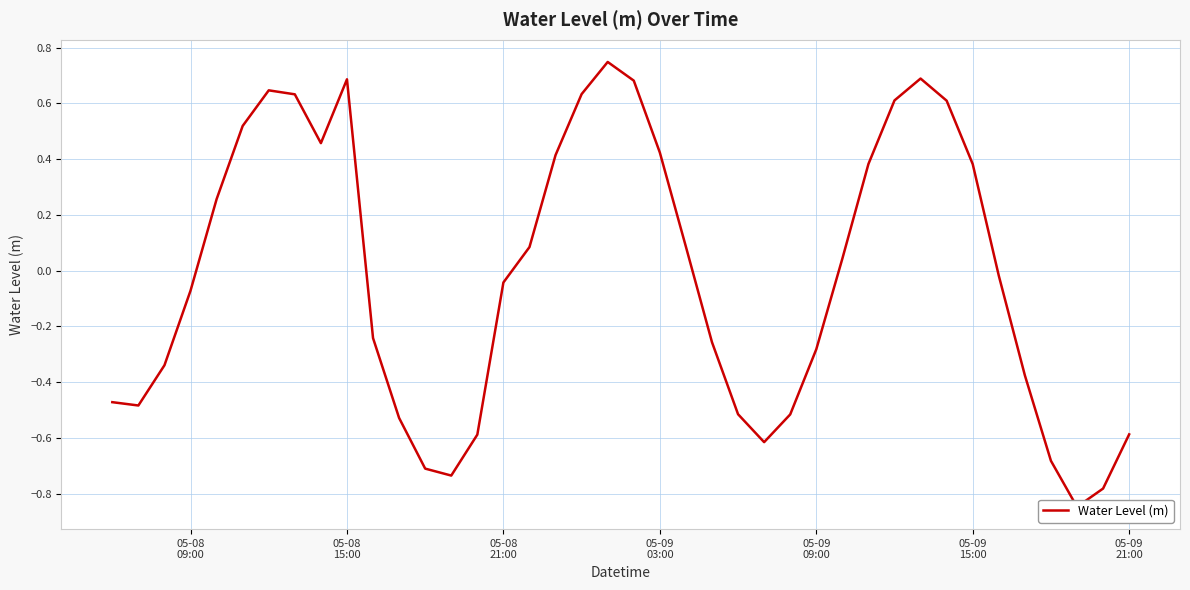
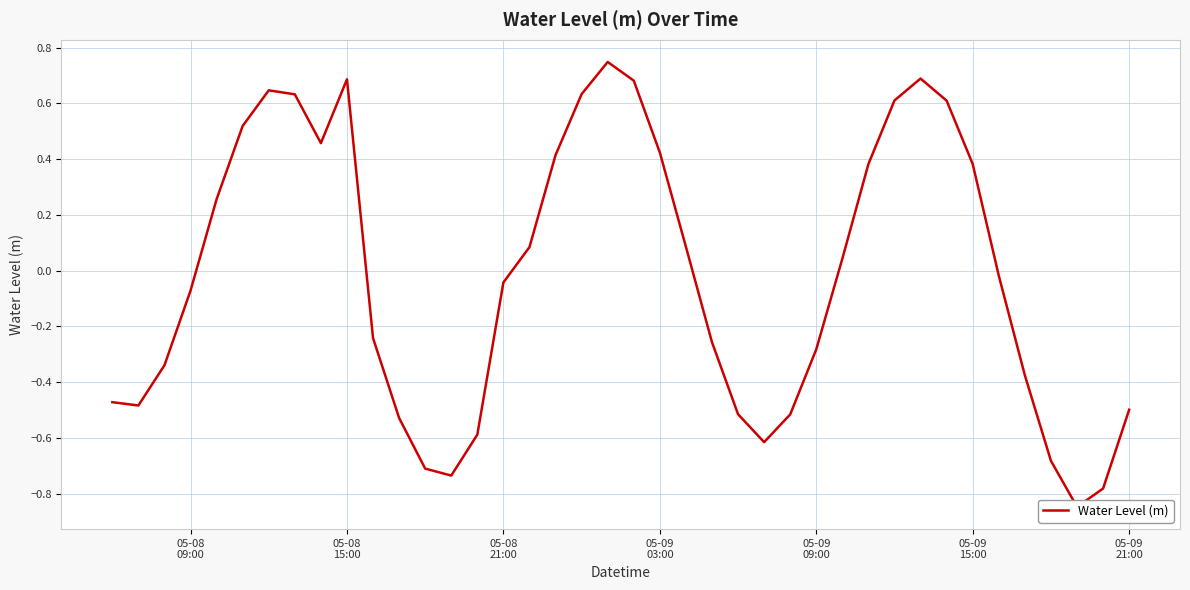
  {
    "05-08 09:00": -0.07,
    "05-08 15:00": 0.69,
    "05-08 21:00": -0.04,
    "05-09 03:00": 0.42,
    "05-09 09:00": -0.28,
    "05-09 15:00": 0.38,
-   "05-09 21:00": -0.59
+   "05-09 21:00": -0.50
  }
